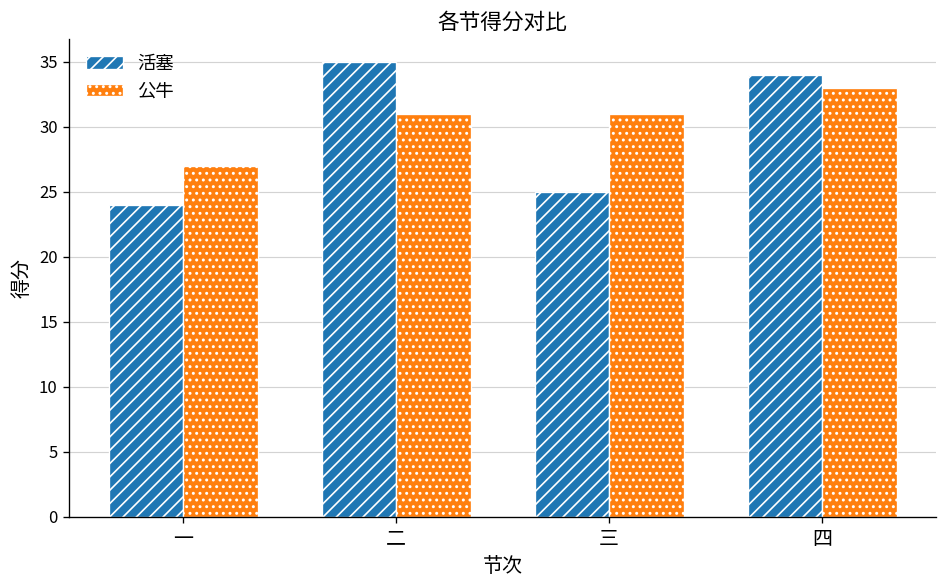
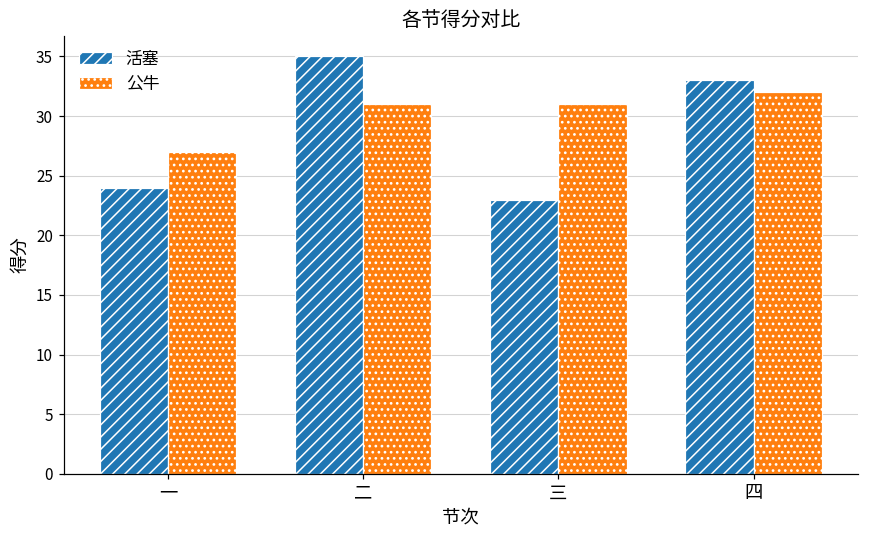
  {
    "活塞": {
      "一": 24,
      "二": 35,
-     "三": 25,
-     "四": 34
+     "三": 23,
+     "四": 33
    },
    "公牛": {
      "一": 27,
      "二": 31,
      "三": 31,
-     "四": 33
+     "四": 32
    }
  }
